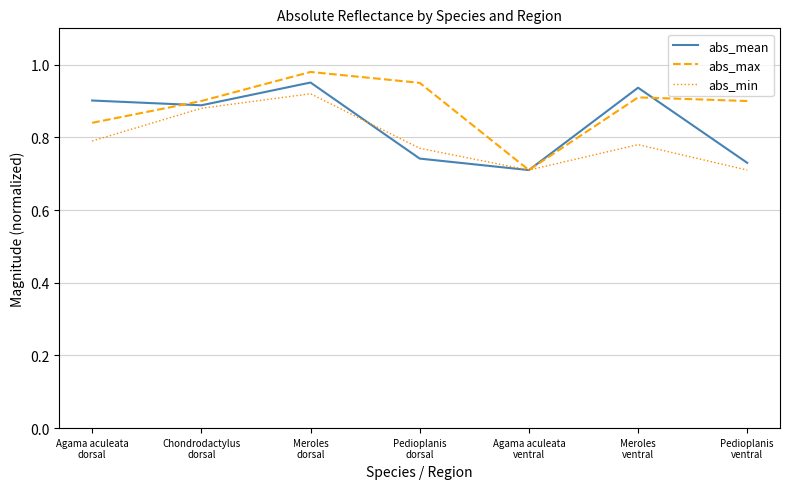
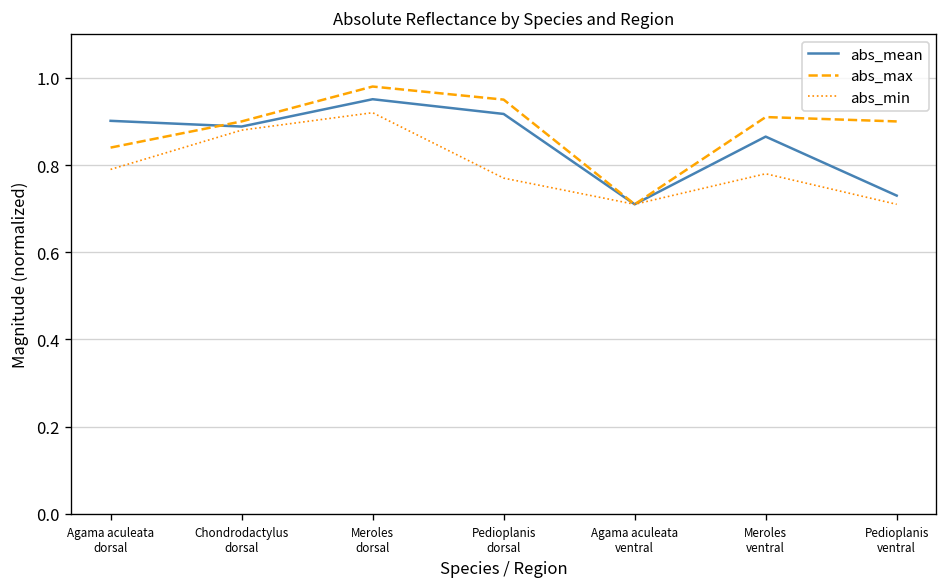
  {
    "abs_mean": {
      "Agama aculeata dorsal": 0.90,
      "Chondrodactylus dorsal": 0.89,
      "Meroles dorsal": 0.95,
-     "Pedioplanis dorsal": 0.74,
-     "Meroles ventral": 0.94,
+     "Pedioplanis dorsal": 0.92,
+     "Meroles ventral": 0.87,
      "Pedioplanis ventral": 0.73
    }
  }
